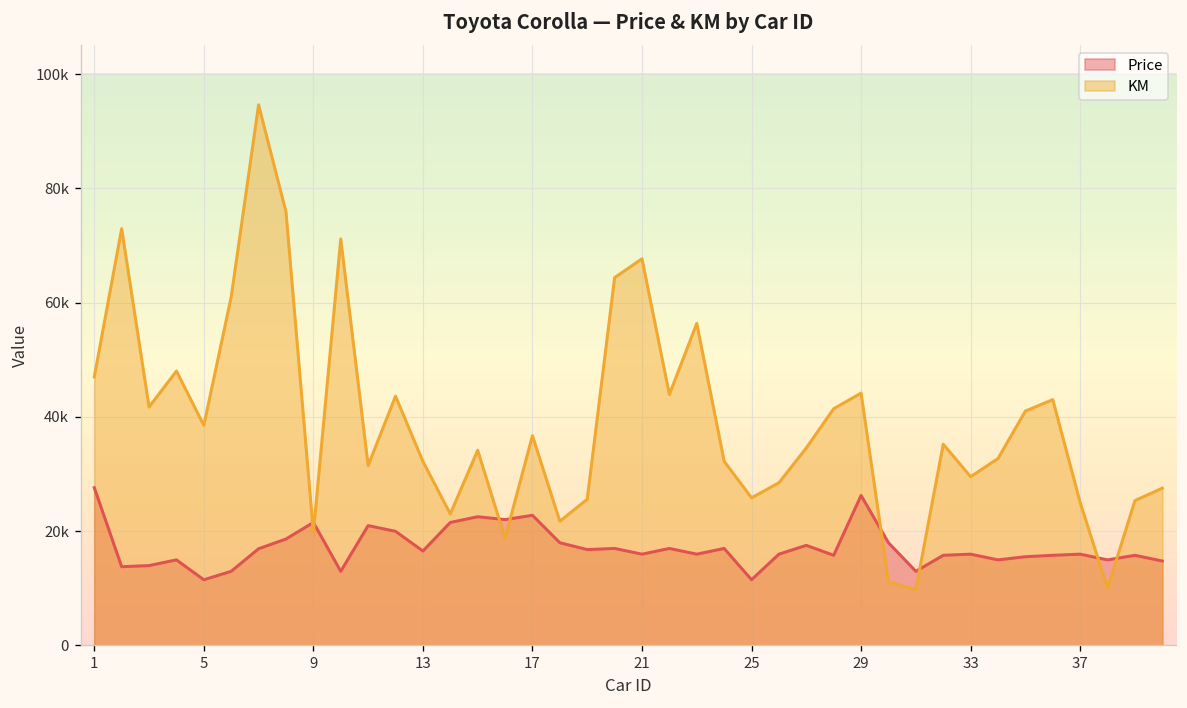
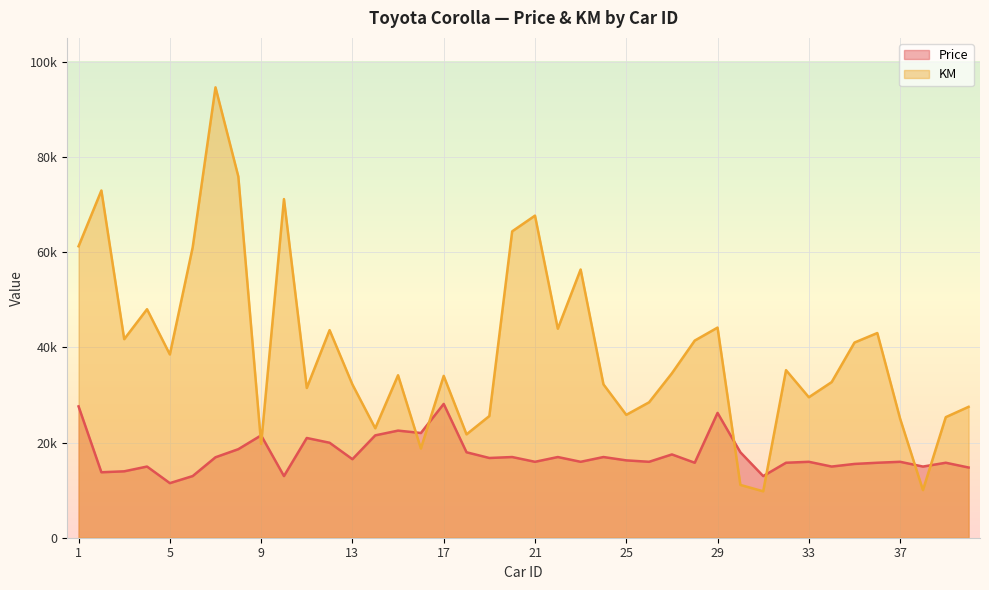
  {
    "Price": {
      "1": 28000,
      "5": 11000,
      "9": 22000,
      "13": 16000,
-     "17": 23000,
+     "17": 28000,
      "21": 16000,
-     "25": 11000,
+     "25": 16000,
      "29": 26000,
      "33": 16000,
      "37": 16000
    },
    "KM": {
-     "1": 47000,
+     "1": 61000,
      "5": 39000,
      "9": 20000,
      "13": 32000,
-     "17": 37000,
+     "17": 34000,
      "21": 68000,
      "25": 26000,
      "29": 44000,
      "33": 30000,
      "37": 25000
    }
  }
